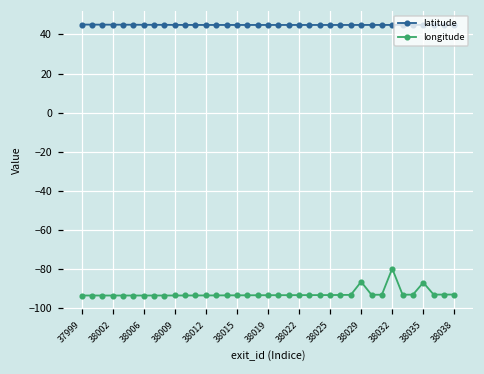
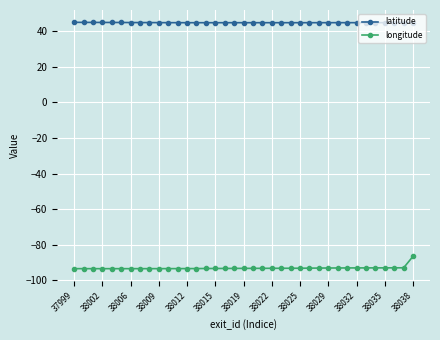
  {
    "latitude": {
      "37999": 45,
      "38002": 45,
      "38006": 45,
      "38009": 45,
      "38012": 45,
      "38015": 45,
      "38019": 45,
      "38022": 45,
      "38025": 45,
      "38029": 45,
      "38032": 45
    },
    "longitude": {
      "37999": -93,
      "38002": -93,
      "38006": -93,
      "38009": -93,
      "38012": -93,
      "38015": -93,
      "38019": -93,
      "38022": -93,
      "38025": -93,
-     "38029": -86,
-     "38032": -80,
-     "38035": -87,
-     "38038": -93
+     "38029": -93,
+     "38032": -93,
+     "38035": -93,
+     "38038": -86
    }
  }
